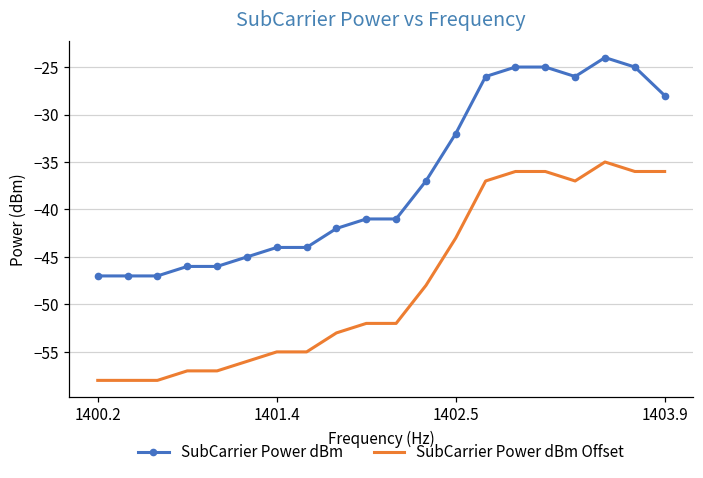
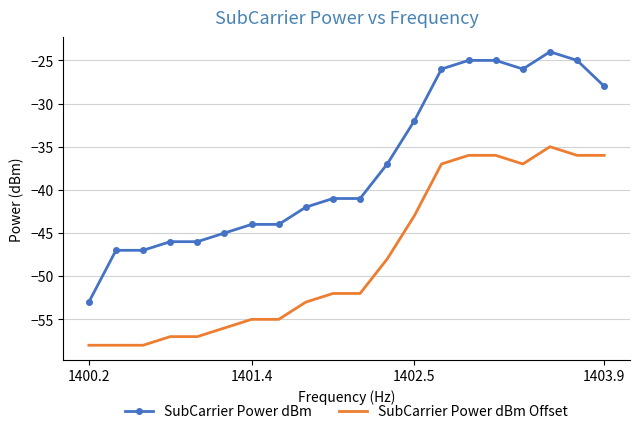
  {
    "SubCarrier Power dBm": {
-     "1400.2": -47,
+     "1400.2": -53,
      "1401.4": -44,
      "1402.5": -32,
      "1403.9": -28
    },
    "SubCarrier Power dBm Offset": {
      "1400.2": -58,
      "1401.4": -55,
      "1402.5": -43,
      "1403.9": -36
    }
  }
